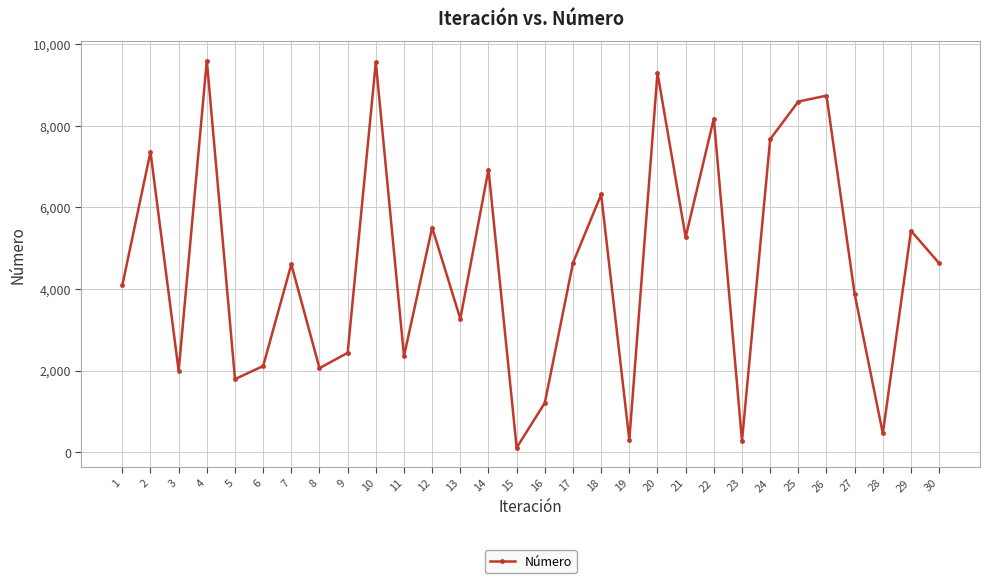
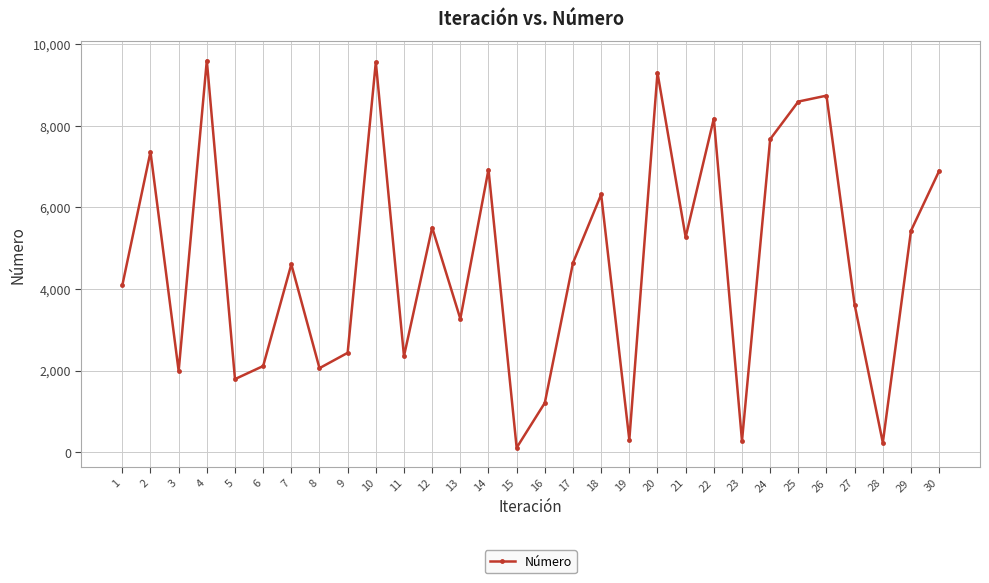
  {
    "1": "4,100",
    "2": "7,400",
    "3": "2,000",
    "4": "9,600",
    "5": "1,800",
    "6": "2,100",
    "7": "4,600",
    "8": "2,100",
    "9": "2,400",
    "10": "9,600",
    "11": "2,400",
    "12": "5,500",
    "13": "3,300",
    "14": "6,900",
    "15": "100",
    "16": "1,200",
    "17": "4,600",
    "18": "6,300",
    "19": "300",
    "20": "9,300",
    "21": "5,300",
    "22": "8,200",
    "23": "300",
    "24": "7,700",
    "25": "8,600",
    "26": "8,700",
-   "27": "3,900",
-   "28": "500",
+   "27": "3,600",
+   "28": "200",
    "29": "5,400",
-   "30": "4,600"
+   "30": "6,900"
  }
